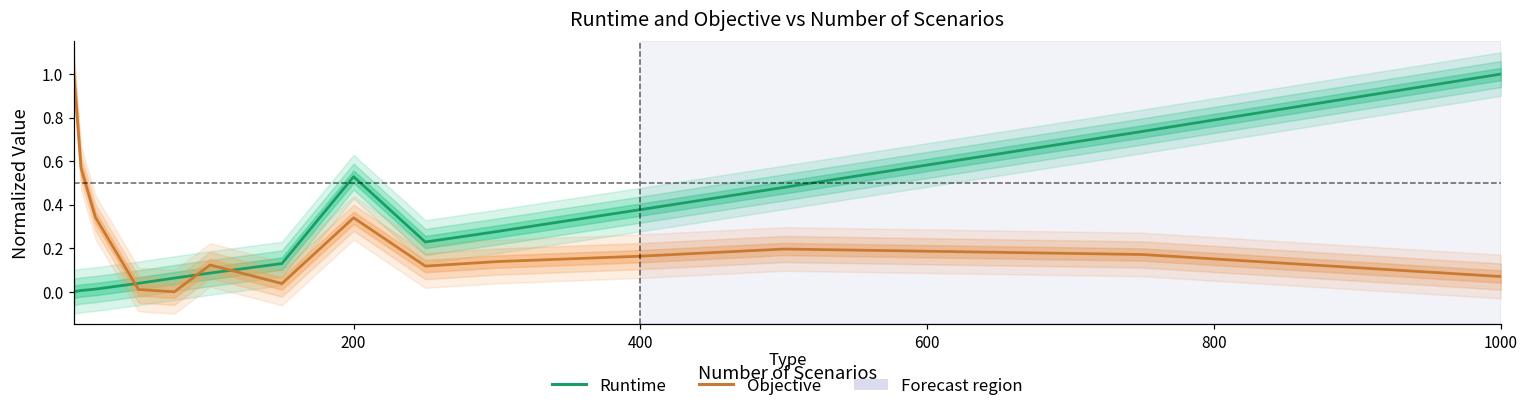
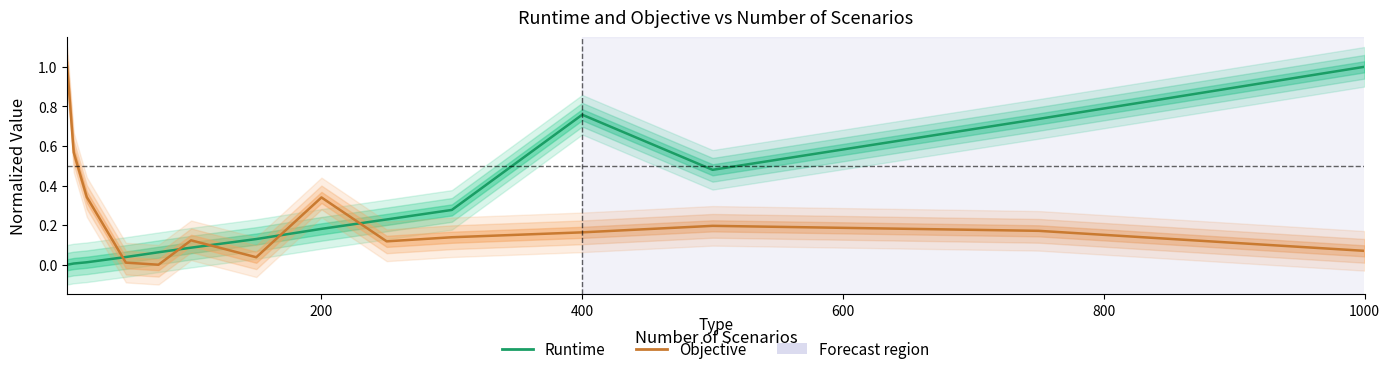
  {
    "Runtime": {
-     "200": 0.53,
-     "400": 0.38,
+     "200": 0.18,
+     "400": 0.76,
      "1000": 1.00
    },
    "Objective": {
      "200": 0.34,
      "400": 0.16,
      "1000": 0.07
    }
  }
